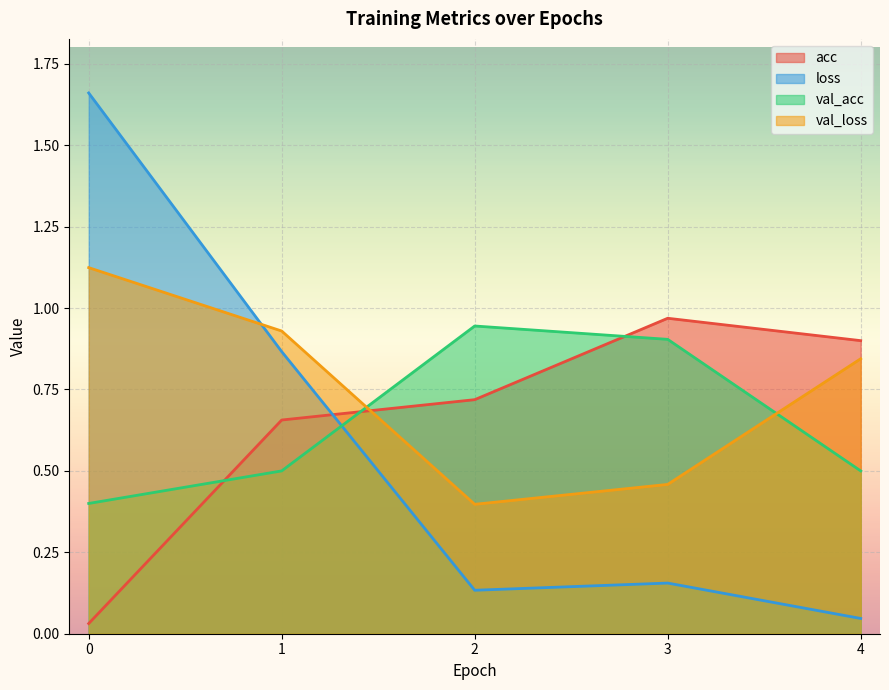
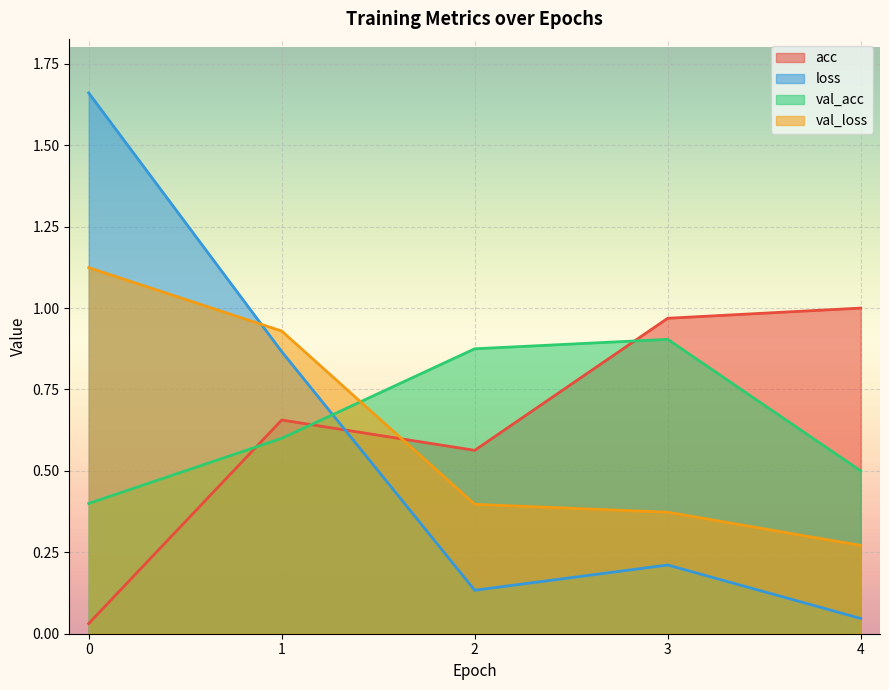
  {
    "acc": {
      "0": 0.03,
      "1": 0.66,
-     "2": 0.72,
+     "2": 0.56,
      "3": 0.97,
-     "4": 0.9
+     "4": 1.0
    },
    "loss": {
      "0": 1.66,
      "1": 0.87,
      "2": 0.13,
-     "3": 0.16,
+     "3": 0.21,
      "4": 0.05
    },
    "val_acc": {
      "0": 0.40,
-     "1": 0.5,
-     "2": 0.95,
+     "1": 0.6,
+     "2": 0.88,
      "3": 0.90,
      "4": 0.50
    },
    "val_loss": {
      "0": 1.12,
      "1": 0.93,
      "2": 0.40,
-     "3": 0.46,
-     "4": 0.84
+     "3": 0.37,
+     "4": 0.27
    }
  }
